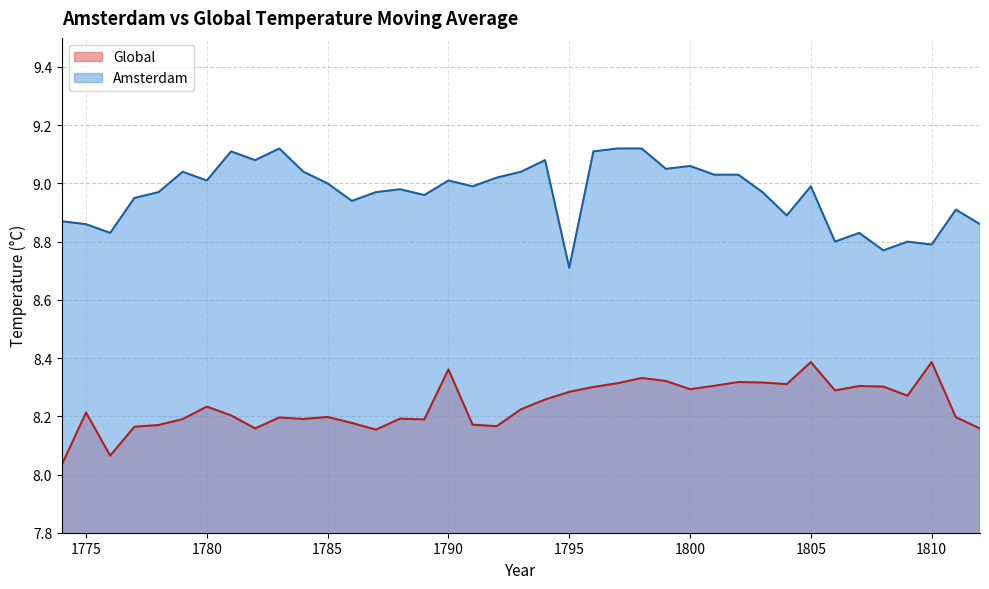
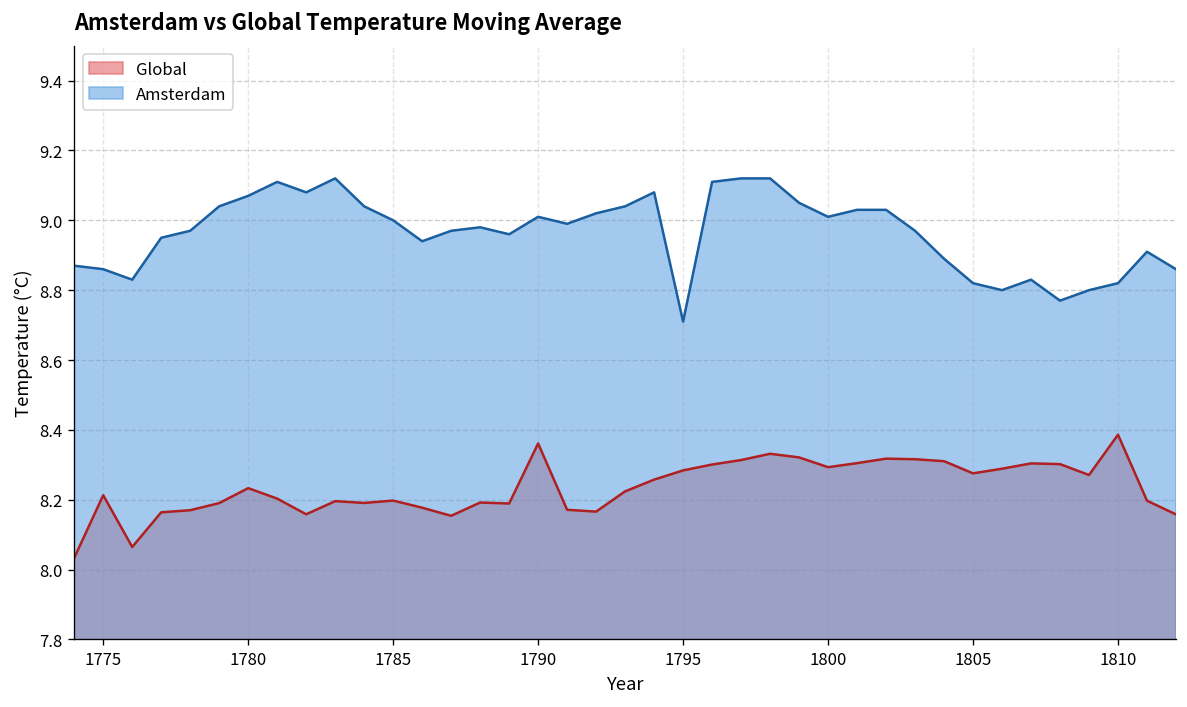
  {
    "Global": {
      "1775": 8.21,
      "1780": 8.23,
      "1785": 8.20,
      "1790": 8.36,
      "1795": 8.28,
      "1800": 8.29,
-     "1805": 8.39,
+     "1805": 8.28,
      "1810": 8.39
    },
    "Amsterdam": {
      "1775": 8.86,
-     "1780": 9.01,
+     "1780": 9.07,
      "1785": 9.00,
      "1790": 9.01,
      "1795": 8.71,
-     "1800": 9.06,
-     "1805": 8.99,
-     "1810": 8.79
+     "1800": 9.01,
+     "1805": 8.82,
+     "1810": 8.82
    }
  }
